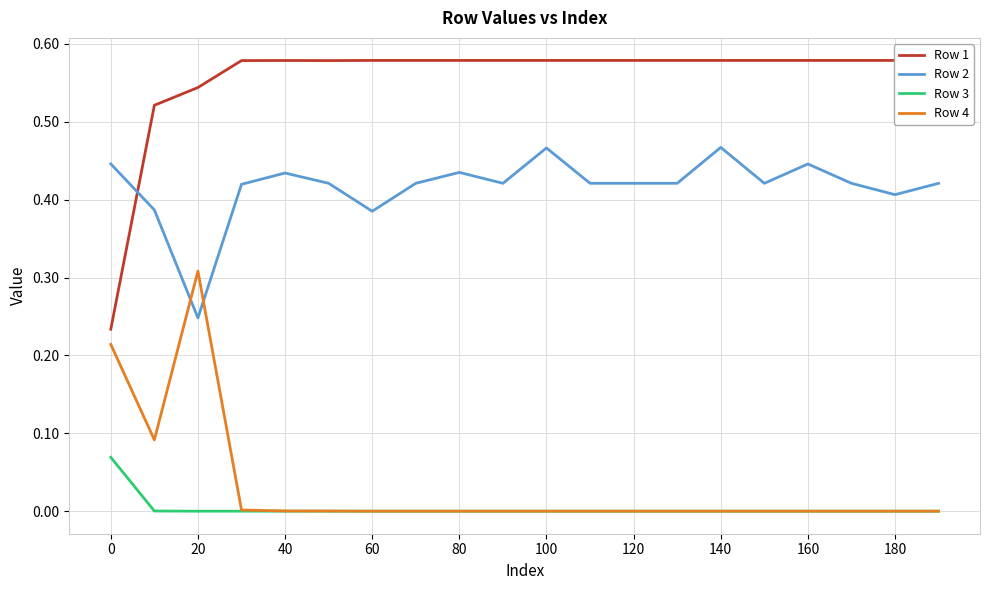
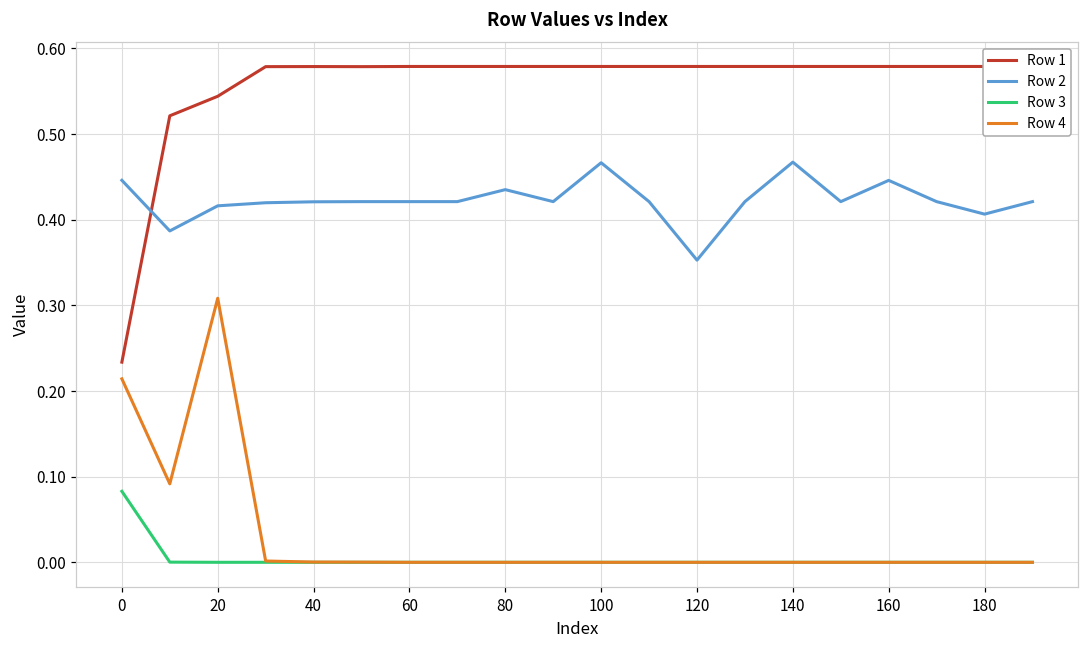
  {
    "Row 1": {
      "0": 0.23,
      "20": 0.54,
      "40": 0.58,
      "60": 0.58,
      "80": 0.58,
      "100": 0.58,
      "120": 0.58,
      "140": 0.58,
      "160": 0.58
    },
    "Row 2": {
      "0": 0.45,
-     "20": 0.25,
-     "40": 0.43,
-     "60": 0.39,
+     "20": 0.42,
+     "40": 0.42,
+     "60": 0.42,
      "80": 0.44,
      "100": 0.47,
-     "120": 0.42,
+     "120": 0.35,
      "140": 0.47,
      "160": 0.45,
      "180": 0.41
    },
    "Row 3": {
-     "0": 0.07,
+     "0": 0.08,
      "20": 0.00
    },
    "Row 4": {
      "0": 0.21,
      "20": 0.31
    }
  }
